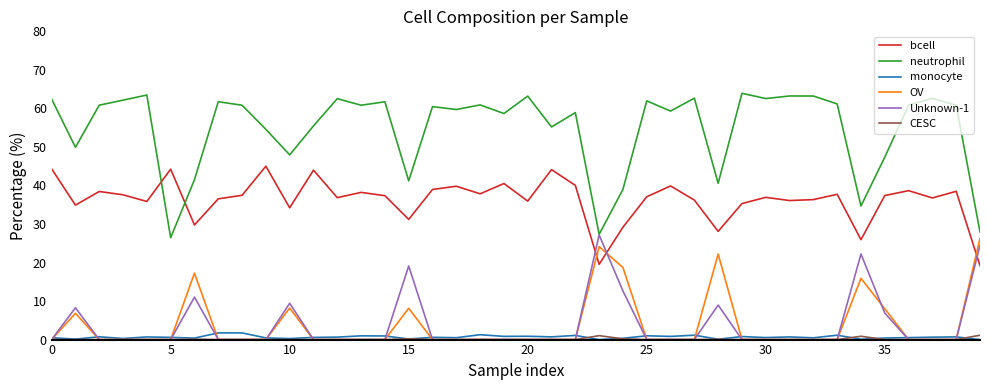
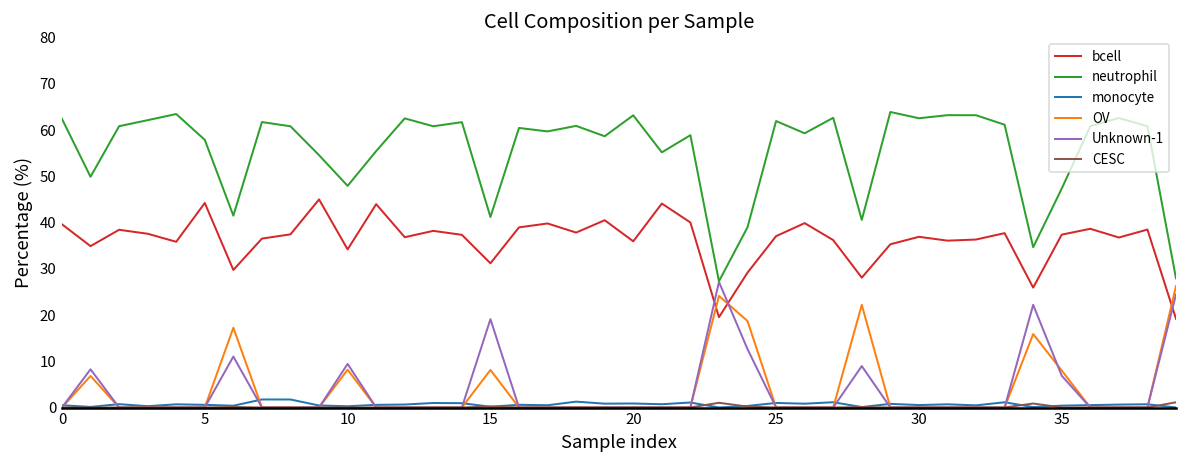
  {
    "bcell": {
-     "0": 44,
+     "0": 40,
      "5": 44,
      "10": 34,
      "15": 31,
      "20": 36,
      "25": 37,
      "30": 37,
      "35": 37
    },
    "neutrophil": {
      "0": 62,
-     "5": 26,
+     "5": 58,
      "10": 48,
      "15": 41,
      "20": 63,
      "25": 62,
      "30": 63,
      "35": 47
    },
    "monocyte": {
      "20": 1,
      "25": 1
    },
    "OV": {
      "10": 8,
      "15": 8,
      "35": 8
    },
    "Unknown-1": {
      "10": 9,
      "15": 19,
      "35": 7
    }
  }
